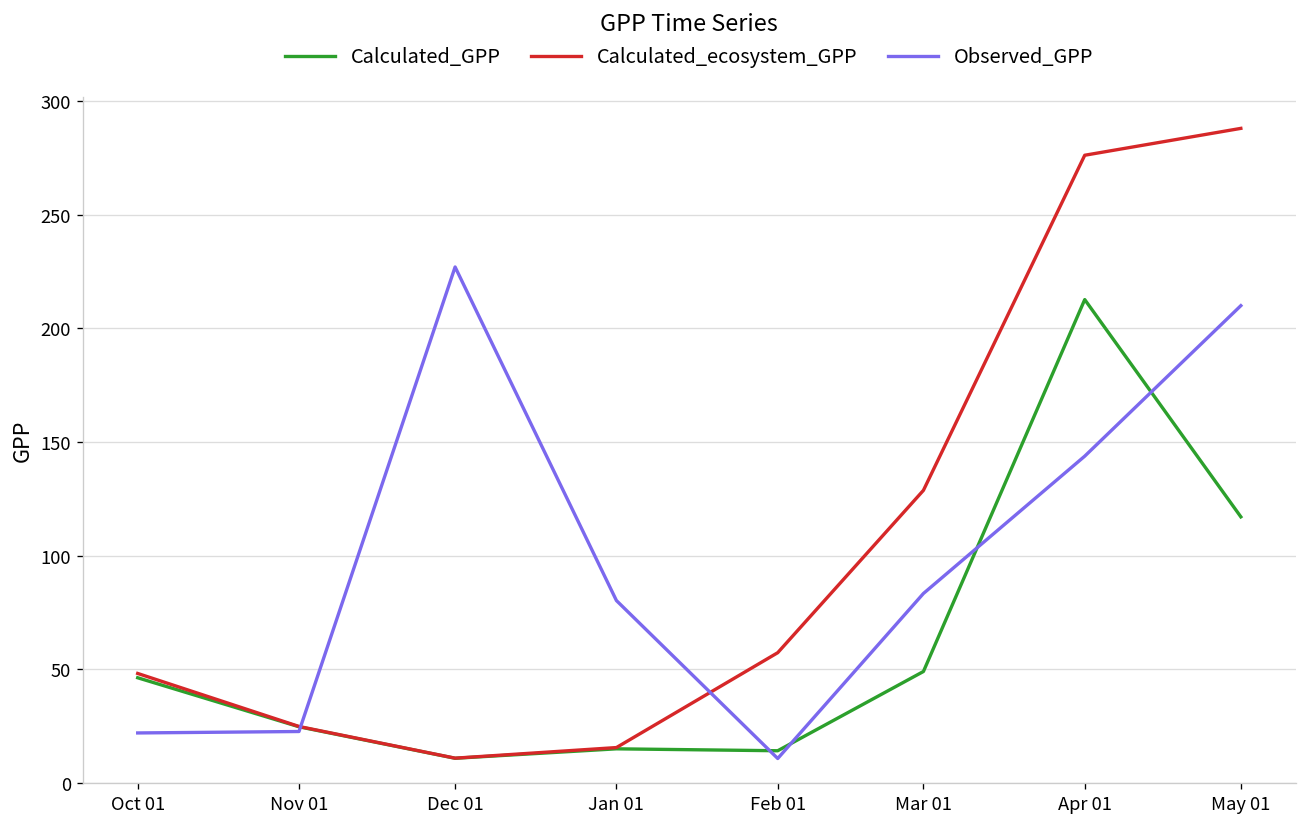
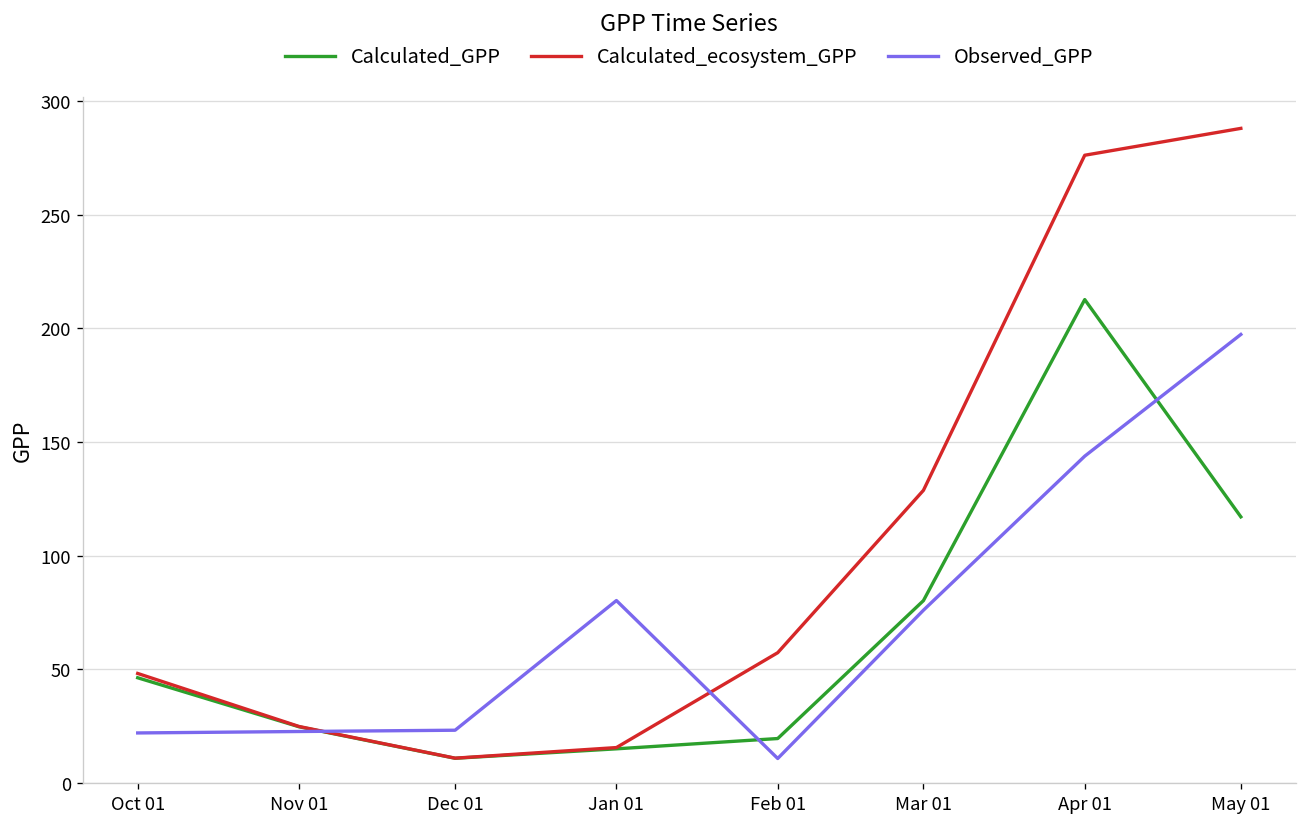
  {
    "Calculated_GPP": {
      "Oct 01": 46,
-     "Feb 01": 14,
-     "Mar 01": 49,
+     "Feb 01": 20,
+     "Mar 01": 80,
      "Apr 01": 213,
      "May 01": 117
    },
    "Calculated_ecosystem_GPP": {
      "Oct 01": 48,
      "Feb 01": 57,
      "Mar 01": 129,
      "Apr 01": 276,
      "May 01": 288
    },
    "Observed_GPP": {
      "Oct 01": 22,
      "Nov 01": 23,
-     "Dec 01": 227,
+     "Dec 01": 23,
      "Jan 01": 80,
      "Feb 01": 11,
-     "Mar 01": 83,
+     "Mar 01": 76,
      "Apr 01": 144,
-     "May 01": 210
+     "May 01": 197
    }
  }
